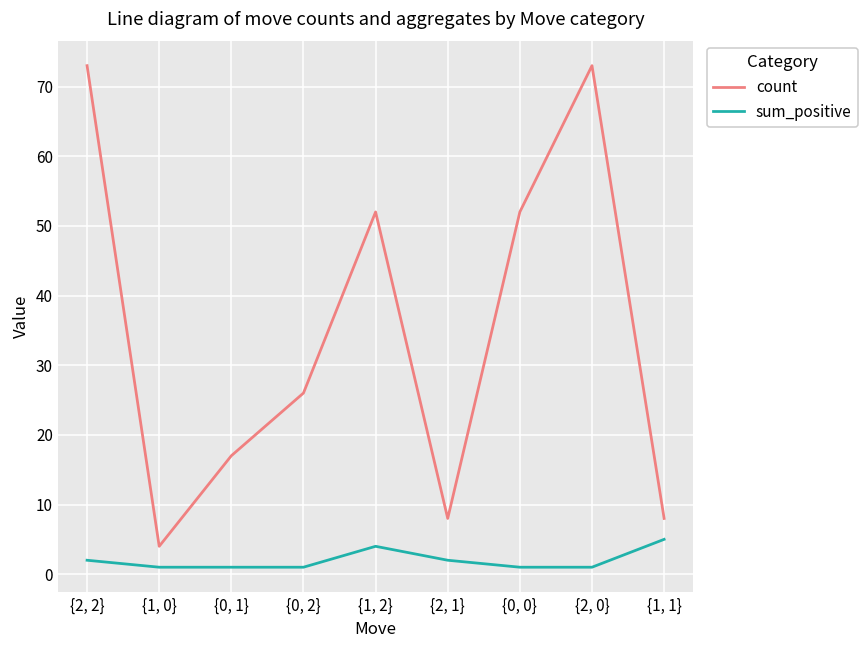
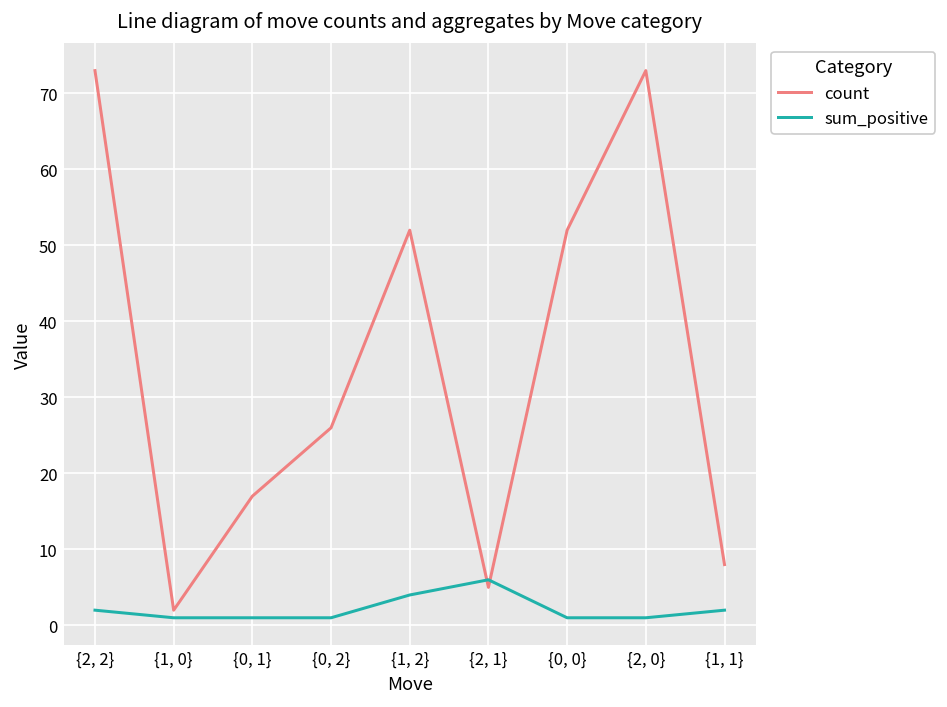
  {
    "count": {
      "{2, 2}": 73,
-     "{1, 0}": 4,
+     "{1, 0}": 2,
      "{0, 1}": 17,
      "{0, 2}": 26,
      "{1, 2}": 52,
-     "{2, 1}": 8,
+     "{2, 1}": 5,
      "{0, 0}": 52,
      "{2, 0}": 73,
      "{1, 1}": 8
    },
    "sum_positive": {
      "{2, 2}": 2,
      "{1, 0}": 1,
      "{0, 1}": 1,
      "{0, 2}": 1,
      "{1, 2}": 4,
-     "{2, 1}": 2,
+     "{2, 1}": 6,
      "{0, 0}": 1,
      "{2, 0}": 1,
-     "{1, 1}": 5
+     "{1, 1}": 2
    }
  }
